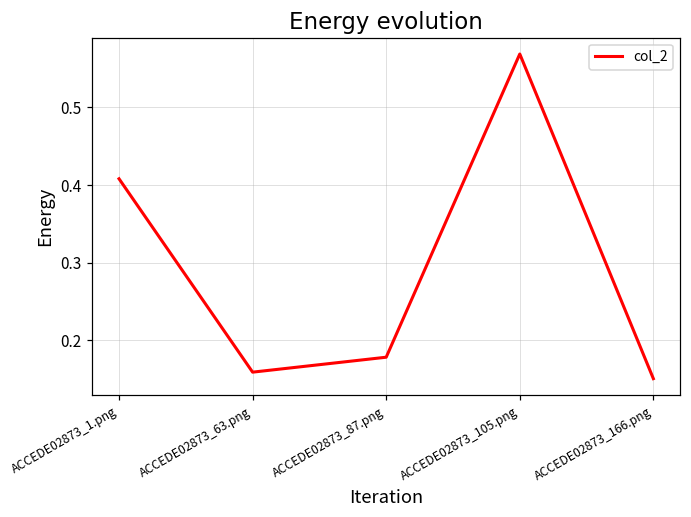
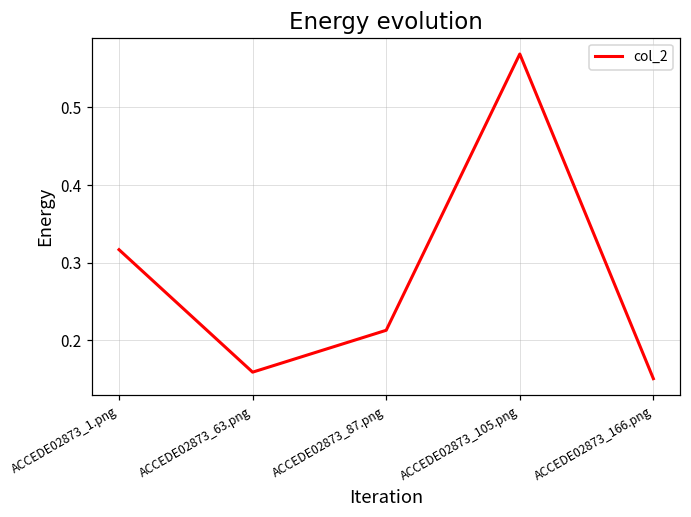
  {
-   "ACCEDE02873_1.png": 0.41,
+   "ACCEDE02873_1.png": 0.32,
    "ACCEDE02873_63.png": 0.16,
-   "ACCEDE02873_87.png": 0.18,
+   "ACCEDE02873_87.png": 0.21,
    "ACCEDE02873_105.png": 0.57,
    "ACCEDE02873_166.png": 0.15
  }
